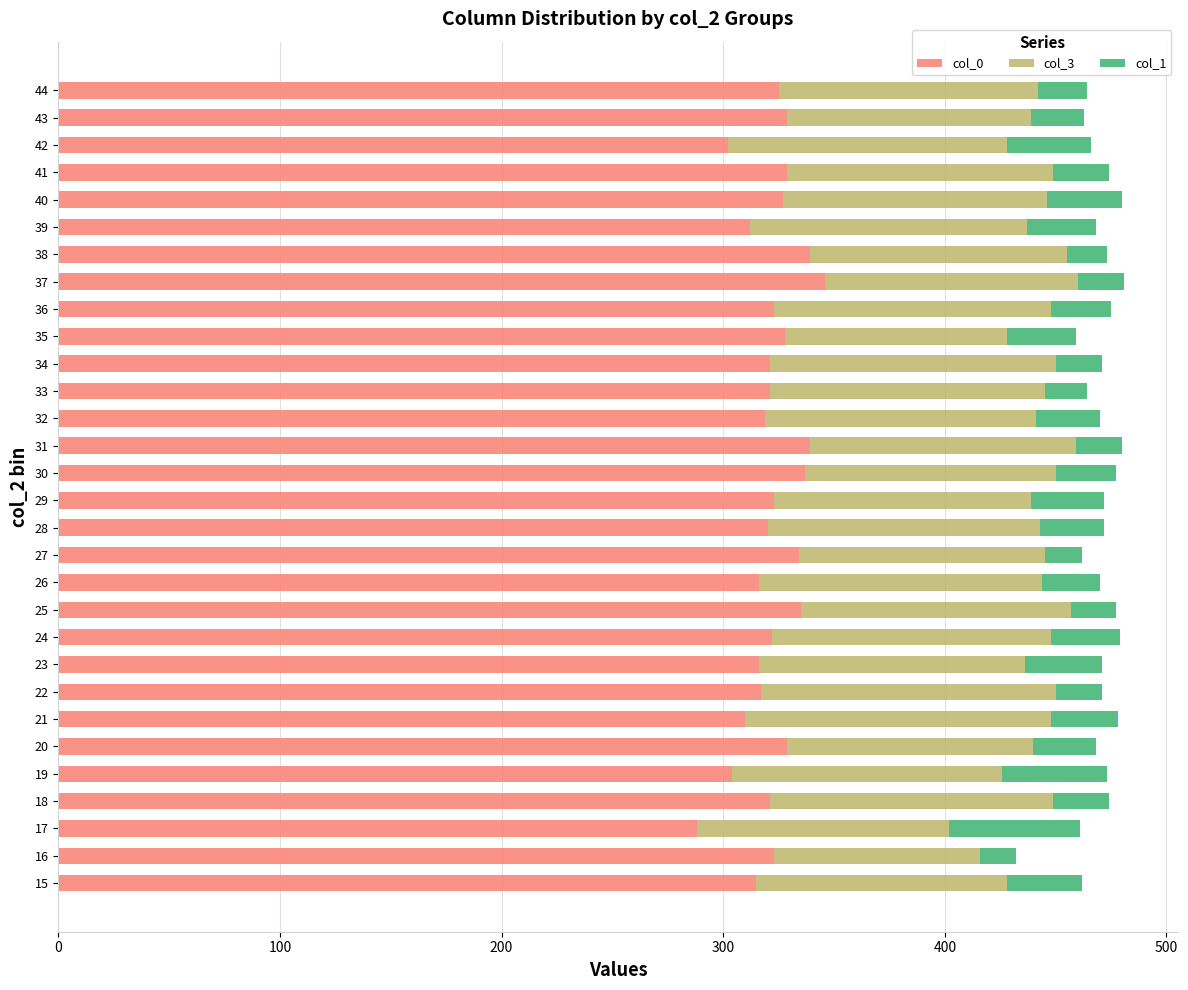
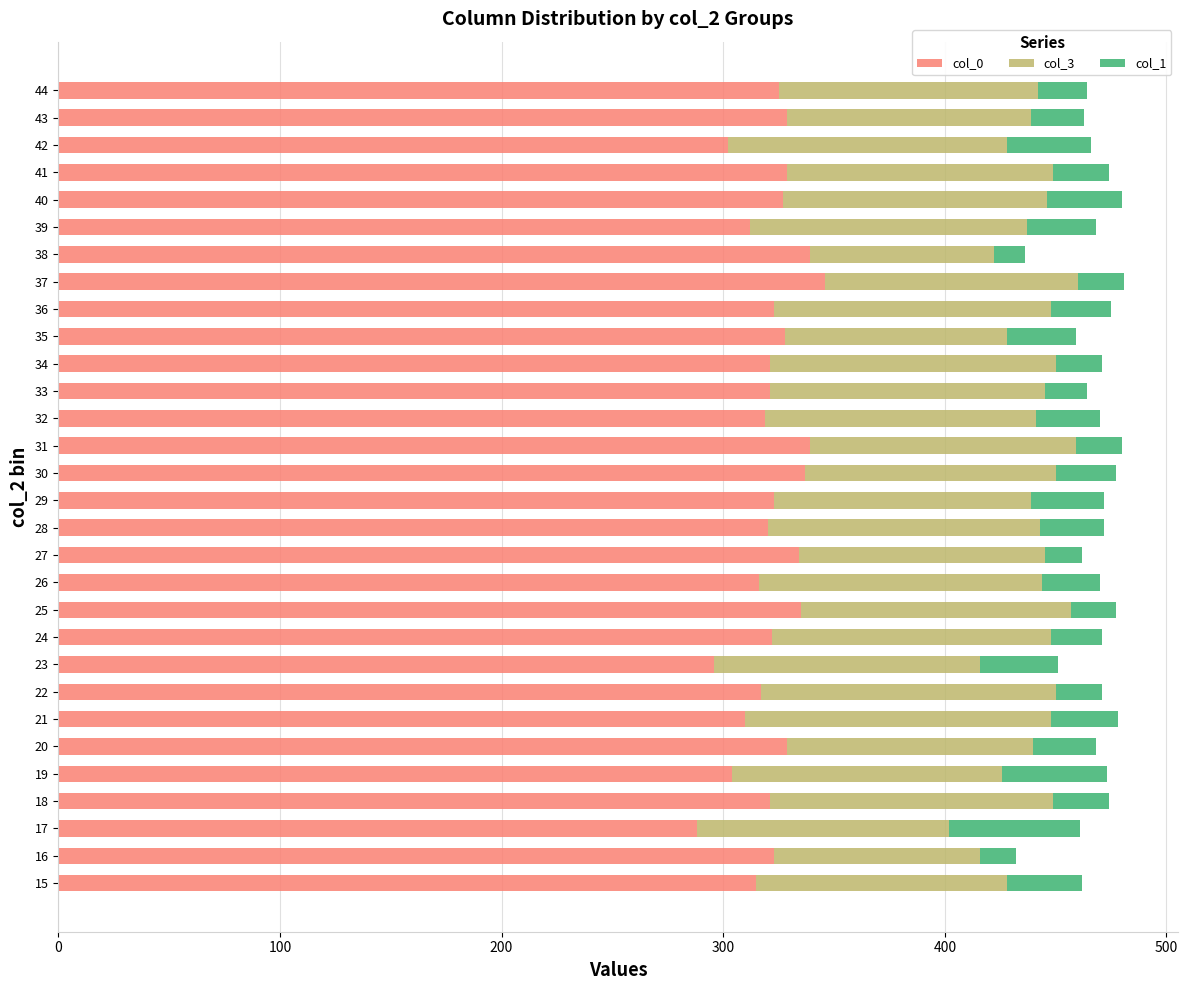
  {
    "col_0": {
      "44": 325,
      "43": 329,
      "42": 302,
      "41": 329,
      "40": 327,
      "39": 312,
      "38": 339,
      "37": 346,
      "36": 323,
      "35": 328,
      "34": 321,
      "33": 321,
      "32": 319,
      "31": 339,
      "30": 337,
      "29": 323,
      "28": 320,
      "27": 334,
      "26": 316,
      "25": 335,
      "24": 322,
-     "23": 316,
+     "23": 296,
      "22": 317,
      "21": 310,
      "20": 329,
      "19": 304,
      "18": 321,
      "17": 288,
      "16": 323,
      "15": 315
    },
    "col_3": {
      "44": 117,
      "43": 110,
      "42": 126,
      "41": 120,
      "40": 119,
      "39": 125,
-     "38": 116,
+     "38": 83,
      "37": 114,
      "36": 125,
      "35": 100,
      "34": 129,
      "33": 124,
      "32": 122,
      "31": 120,
      "30": 113,
      "29": 116,
      "28": 123,
      "27": 111,
      "26": 128,
      "25": 122,
      "24": 126,
      "23": 120,
      "22": 133,
      "21": 138,
      "20": 111,
      "19": 122,
      "18": 128,
      "17": 114,
      "16": 93,
      "15": 113
    },
    "col_1": {
      "44": 22,
      "43": 24,
      "42": 38,
      "41": 25,
      "40": 34,
      "39": 31,
-     "38": 18,
+     "38": 14,
      "37": 21,
      "36": 27,
      "35": 31,
      "34": 21,
      "33": 19,
      "32": 29,
      "31": 21,
      "30": 27,
      "29": 33,
      "28": 29,
      "27": 17,
      "26": 26,
      "25": 20,
-     "24": 31,
+     "24": 23,
      "23": 35,
      "22": 21,
      "21": 30,
      "20": 28,
      "19": 47,
      "18": 25,
      "17": 59,
      "16": 16,
      "15": 34
    }
  }
